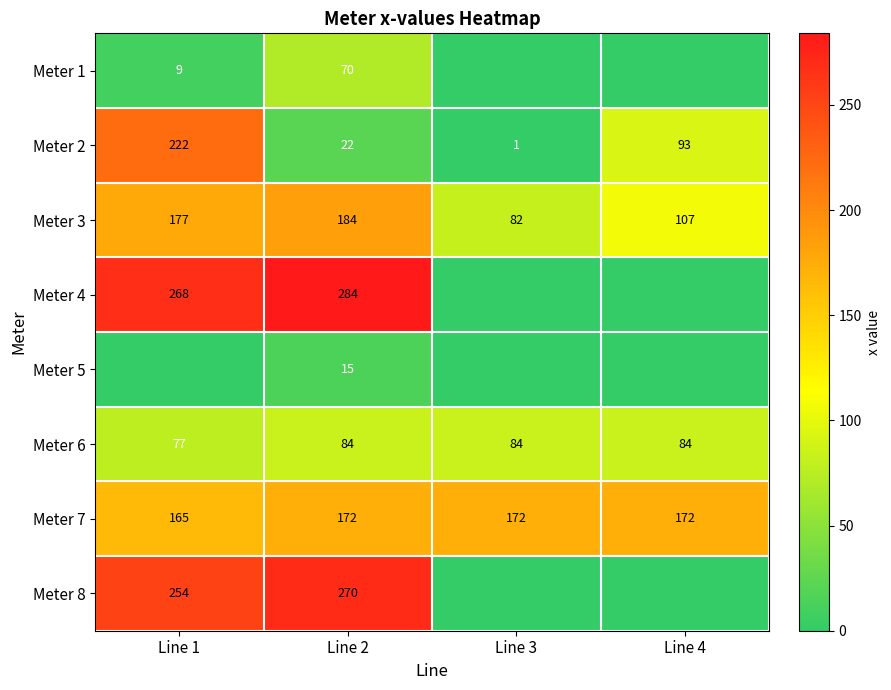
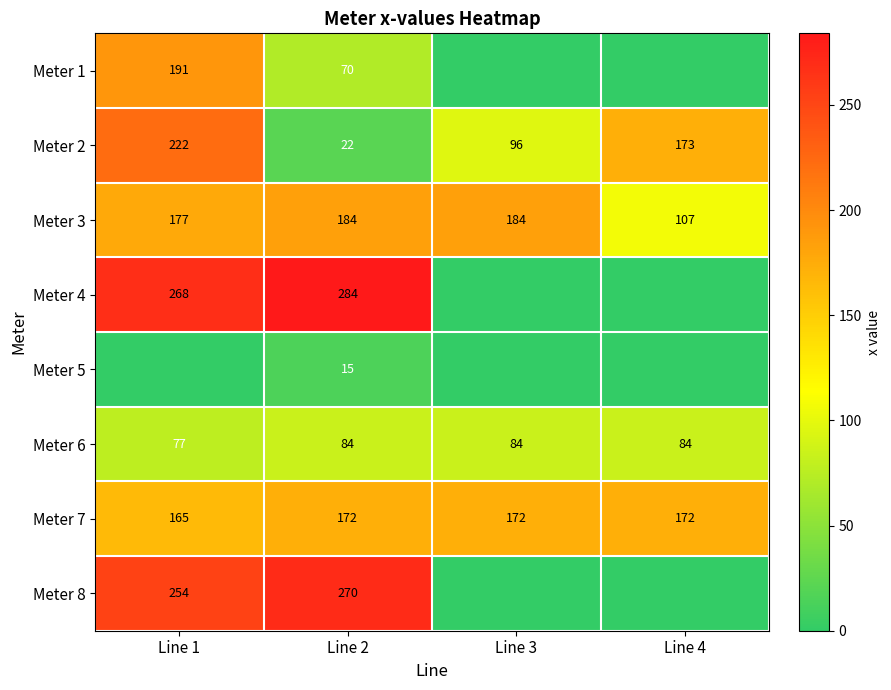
  {
    "Meter 1": {
-     "Line 1": 9,
+     "Line 1": 191,
      "Line 2": 70
    },
    "Meter 2": {
      "Line 1": 222,
      "Line 2": 22,
-     "Line 3": 1,
-     "Line 4": 93
+     "Line 3": 96,
+     "Line 4": 173
    },
    "Meter 3": {
      "Line 1": 177,
      "Line 2": 184,
-     "Line 3": 82,
+     "Line 3": 184,
      "Line 4": 107
    },
    "Meter 4": {
      "Line 1": 268,
      "Line 2": 284
    },
    "Meter 5": {
      "Line 2": 15
    },
    "Meter 6": {
      "Line 1": 77,
      "Line 2": 84,
      "Line 3": 84,
      "Line 4": 84
    },
    "Meter 7": {
      "Line 1": 165,
      "Line 2": 172,
      "Line 3": 172,
      "Line 4": 172
    },
    "Meter 8": {
      "Line 1": 254,
      "Line 2": 270
    }
  }
